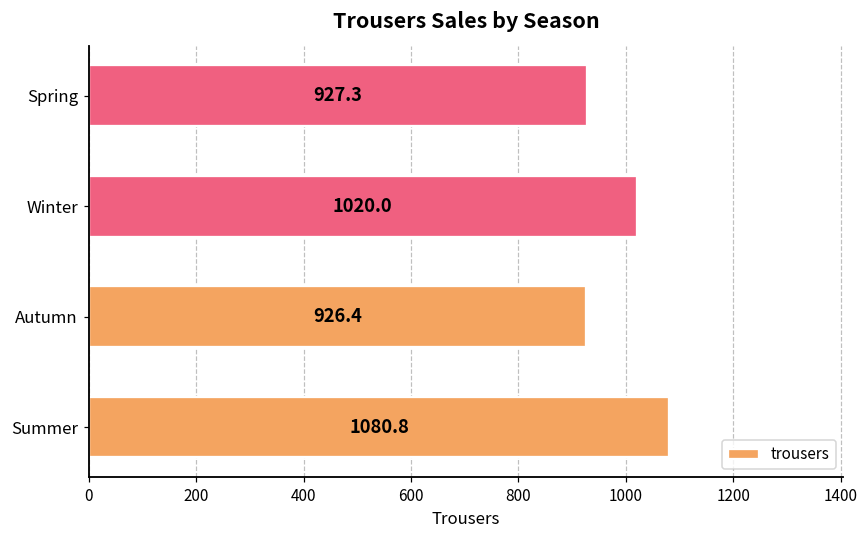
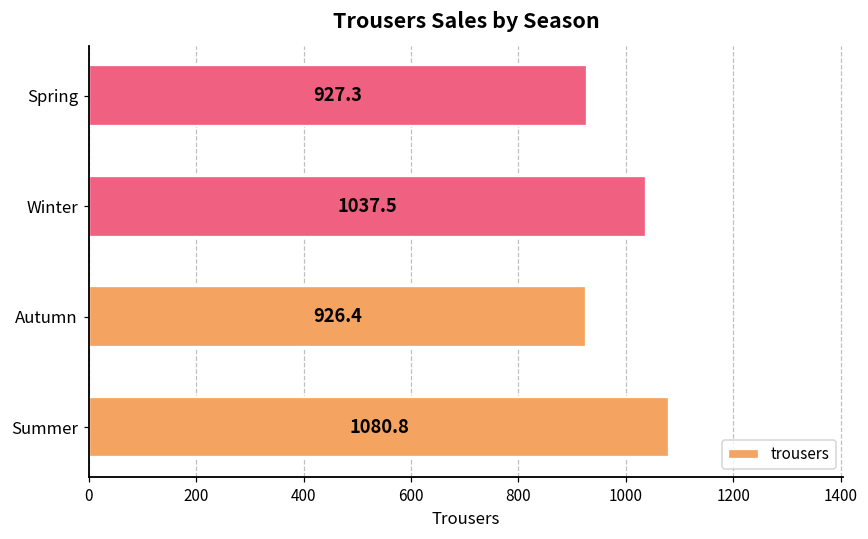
  {
    "Spring": 927.3,
-   "Winter": 1020.0,
+   "Winter": 1037.5,
    "Autumn": 926.4,
    "Summer": 1080.8
  }
